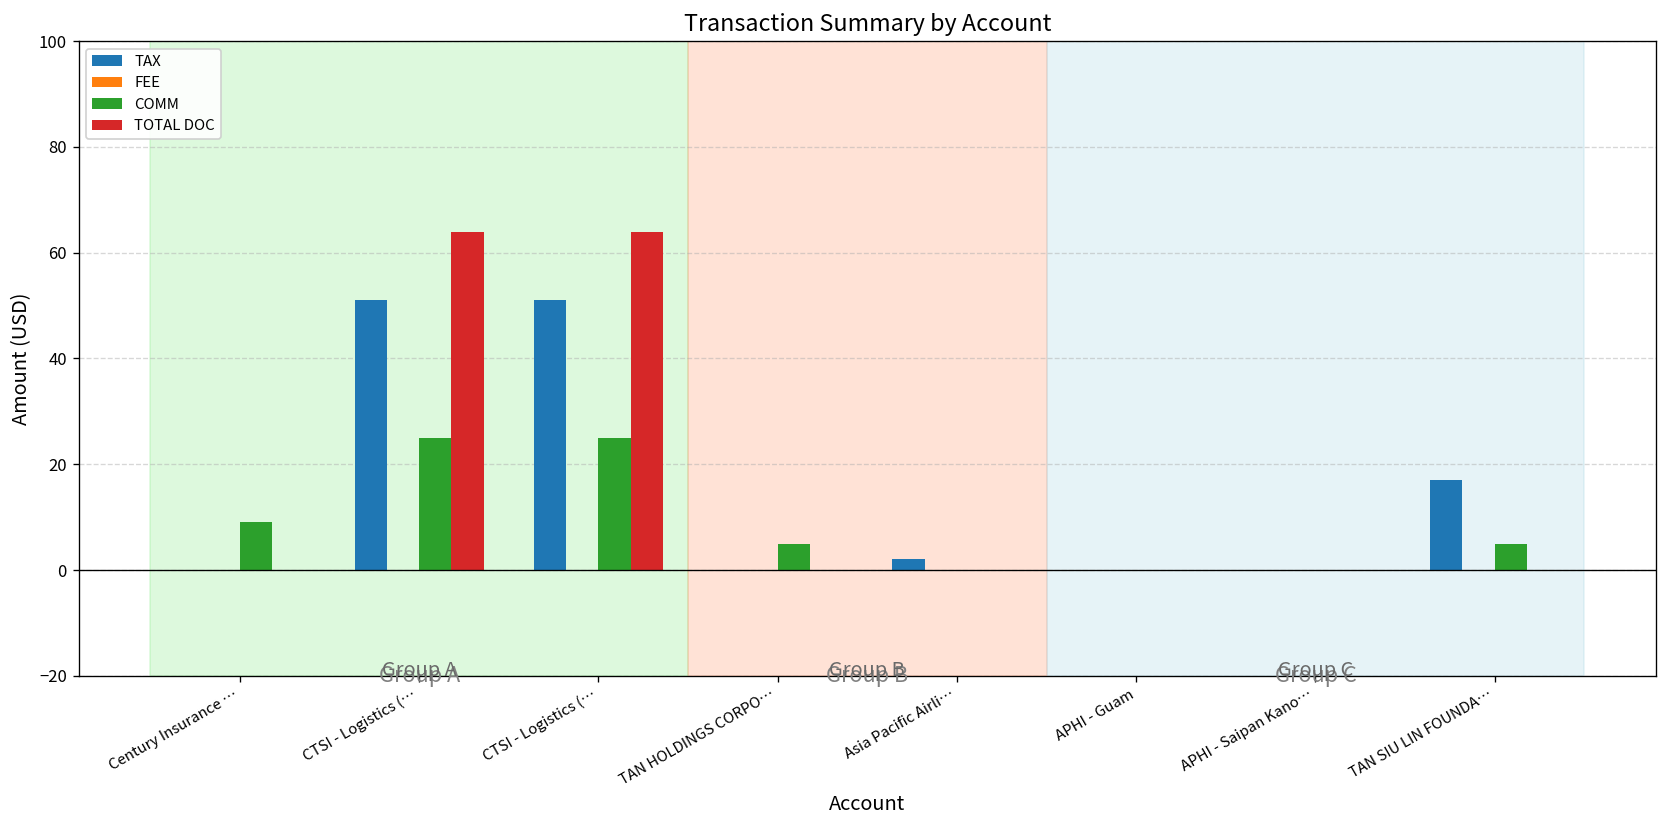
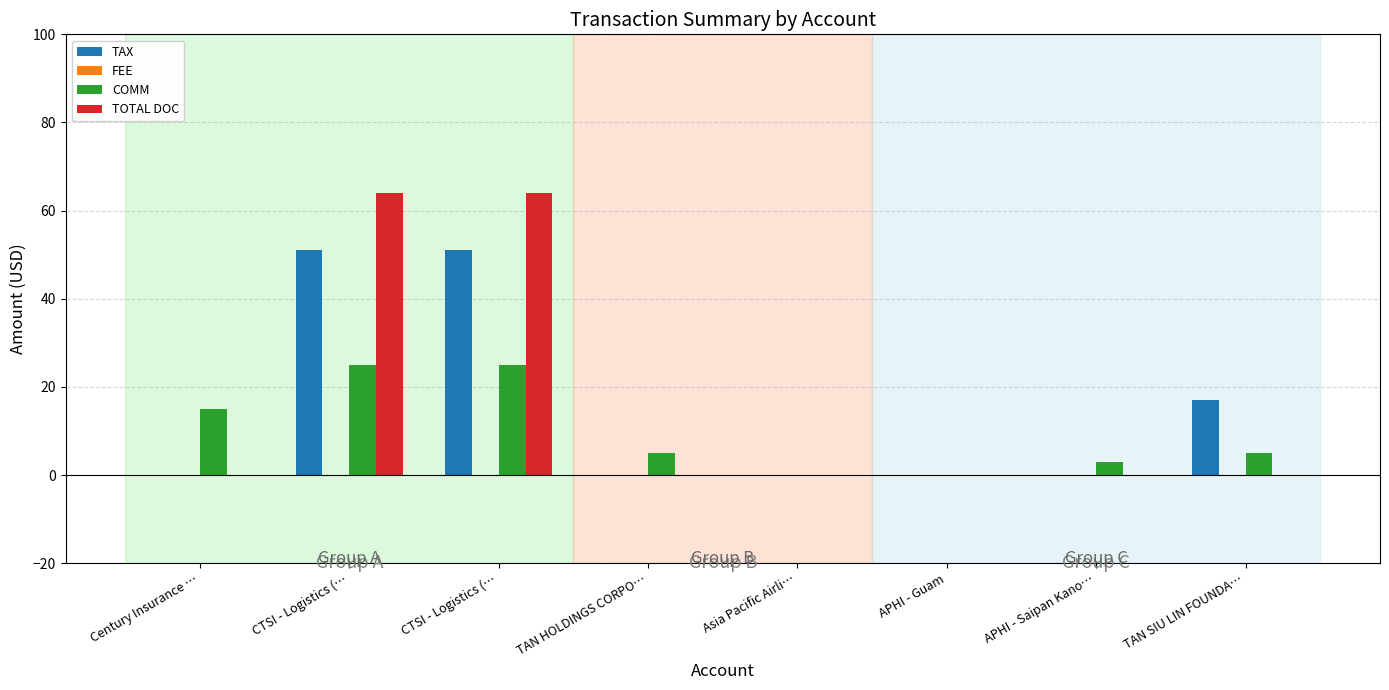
  {
    "TAX": {
      "Century Insurance …": 0,
      "TAN HOLDINGS CORPO…": 0,
-     "Asia Pacific Airli…": 2,
+     "Asia Pacific Airli…": 0,
      "APHI - Guam": 0,
      "APHI - Saipan Kano…": 0,
      "TAN SIU LIN FOUNDA…": 17
    },
    "FEE": {
      "Century Insurance …": 0,
      "TAN HOLDINGS CORPO…": 0,
      "Asia Pacific Airli…": 0,
      "APHI - Guam": 0,
      "APHI - Saipan Kano…": 0,
      "TAN SIU LIN FOUNDA…": 0
    },
    "COMM": {
-     "Century Insurance …": 9,
+     "Century Insurance …": 15,
      "TAN HOLDINGS CORPO…": 5,
      "Asia Pacific Airli…": 0,
      "APHI - Guam": 0,
-     "APHI - Saipan Kano…": 0,
+     "APHI - Saipan Kano…": 3,
      "TAN SIU LIN FOUNDA…": 5
    },
    "TOTAL DOC": {
      "Century Insurance …": 0,
      "TAN HOLDINGS CORPO…": 0,
      "Asia Pacific Airli…": 0,
      "APHI - Guam": 0,
      "APHI - Saipan Kano…": 0,
      "TAN SIU LIN FOUNDA…": 0
    }
  }
